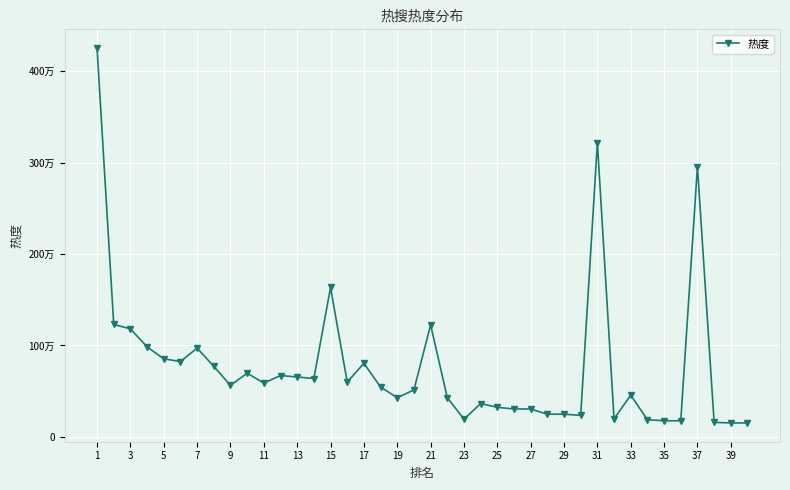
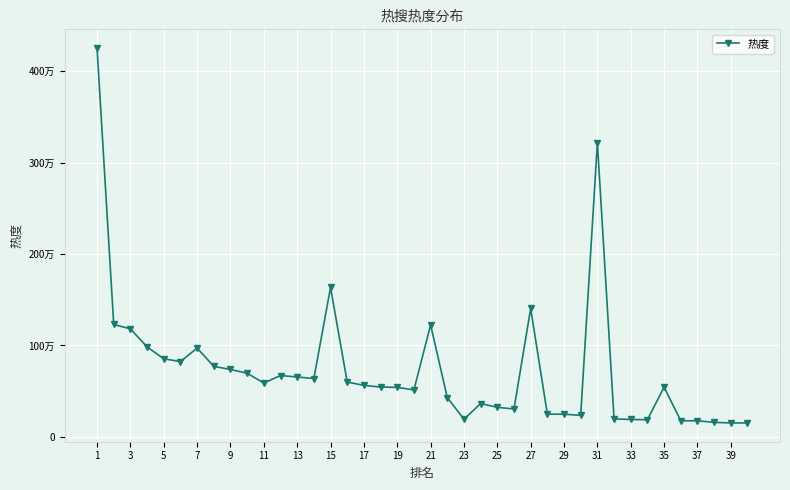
  {
    "1": "430万",
    "3": "120万",
    "5": "90万",
    "7": "100万",
-   "9": "60万",
+   "9": "70万",
    "11": "60万",
    "13": "70万",
    "15": "160万",
-   "17": "80万",
-   "19": "40万",
+   "17": "60万",
+   "19": "50万",
    "21": "120万",
    "23": "20万",
    "25": "30万",
-   "27": "30万",
+   "27": "140万",
    "29": "20万",
    "31": "320万",
-   "33": "50万",
-   "35": "20万",
-   "37": "300万",
+   "33": "20万",
+   "35": "50万",
+   "37": "20万",
    "39": "20万"
  }
